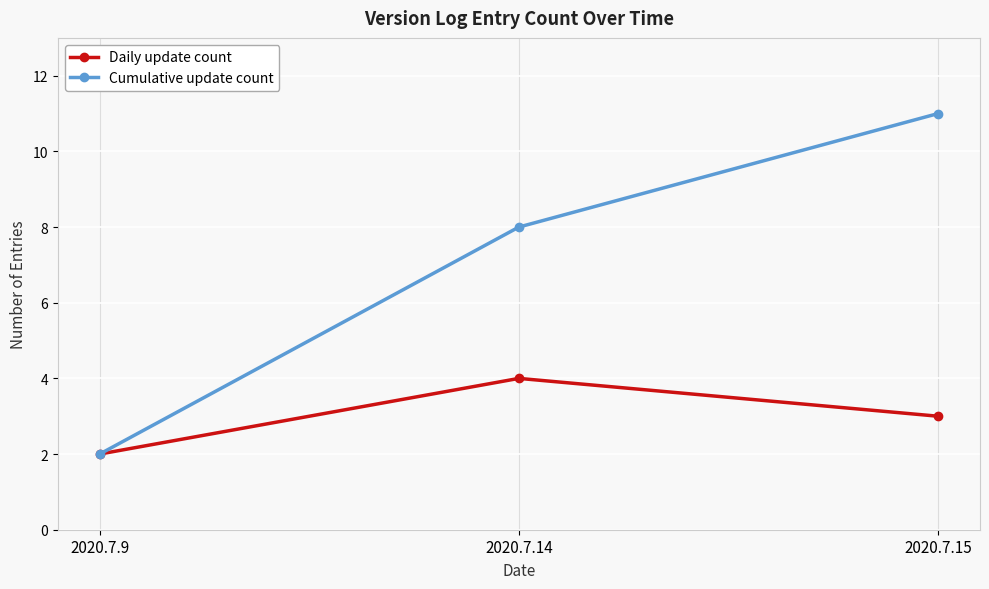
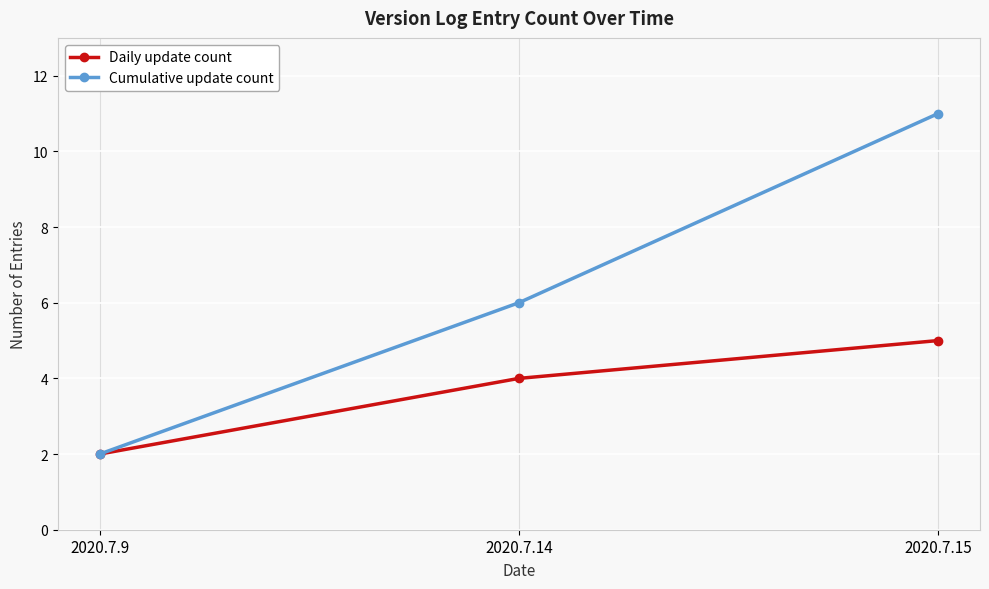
  {
    "Daily update count": {
      "2020.7.14": 4,
-     "2020.7.15": 3
+     "2020.7.15": 5
    },
    "Cumulative update count": {
-     "2020.7.14": 8,
+     "2020.7.14": 6,
      "2020.7.15": 11
    }
  }
